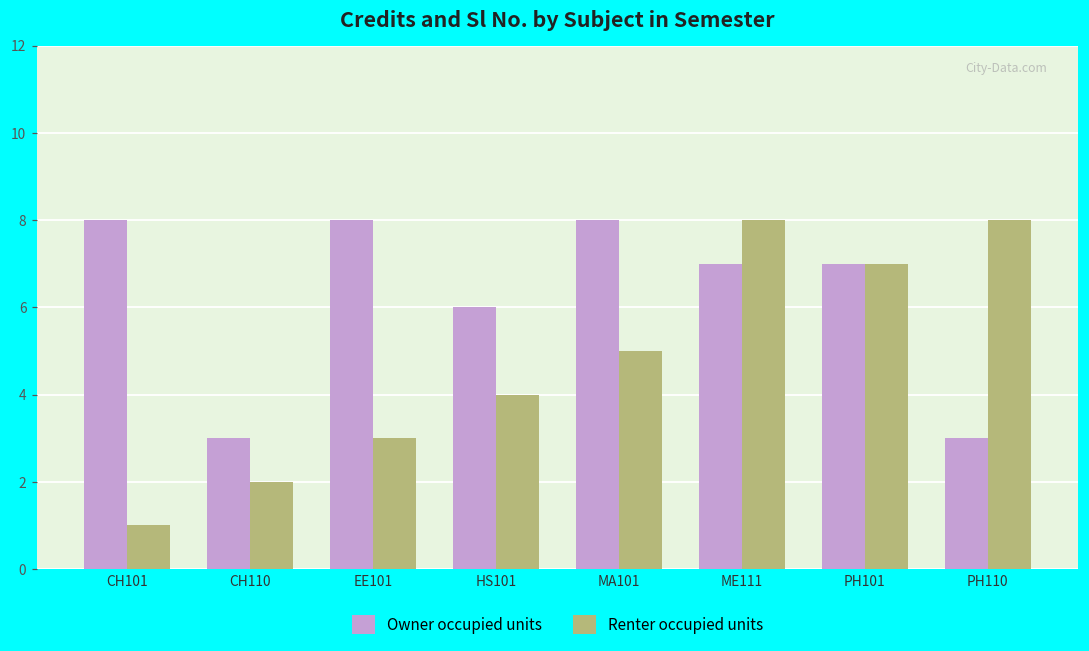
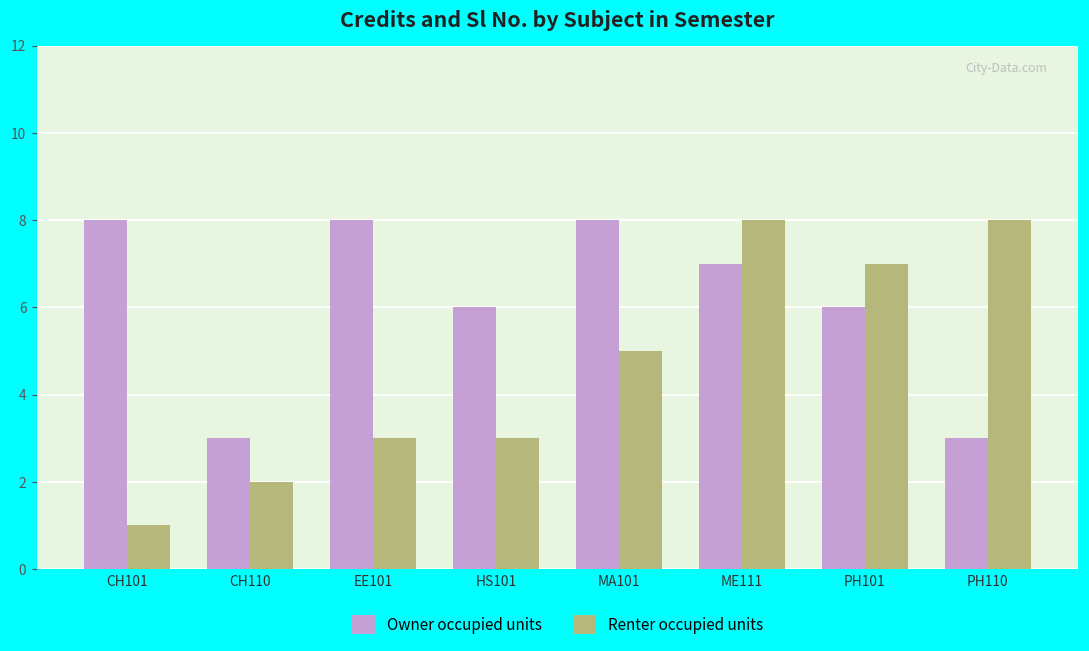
  {
    "Owner occupied units": {
      "CH101": 8,
      "CH110": 3,
      "EE101": 8,
      "HS101": 6,
      "MA101": 8,
      "ME111": 7,
-     "PH101": 7,
+     "PH101": 6,
      "PH110": 3
    },
    "Renter occupied units": {
      "CH101": 1,
      "CH110": 2,
      "EE101": 3,
-     "HS101": 4,
+     "HS101": 3,
      "MA101": 5,
      "ME111": 8,
      "PH101": 7,
      "PH110": 8
    }
  }
